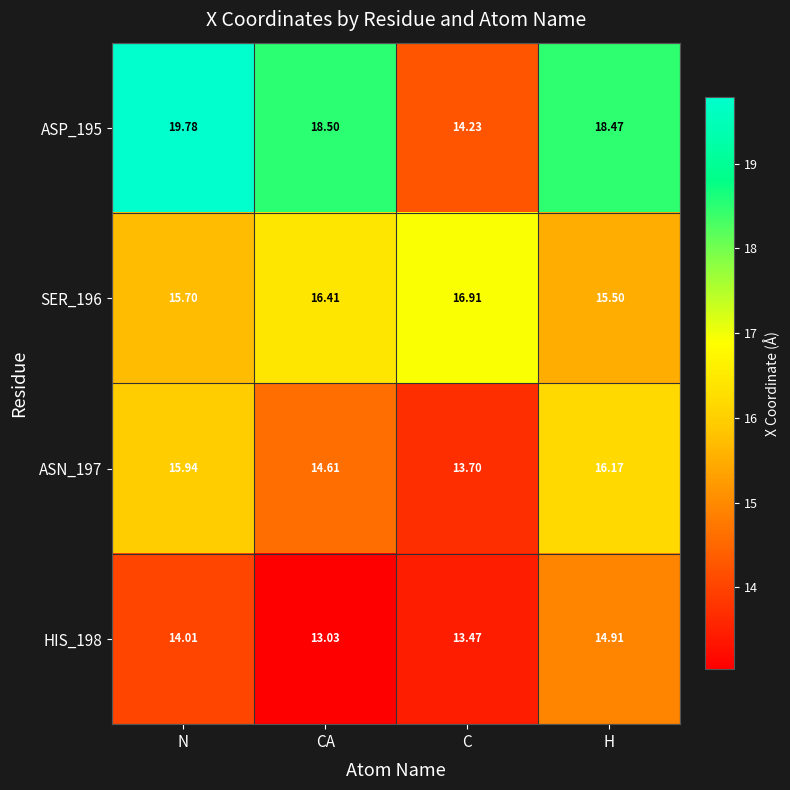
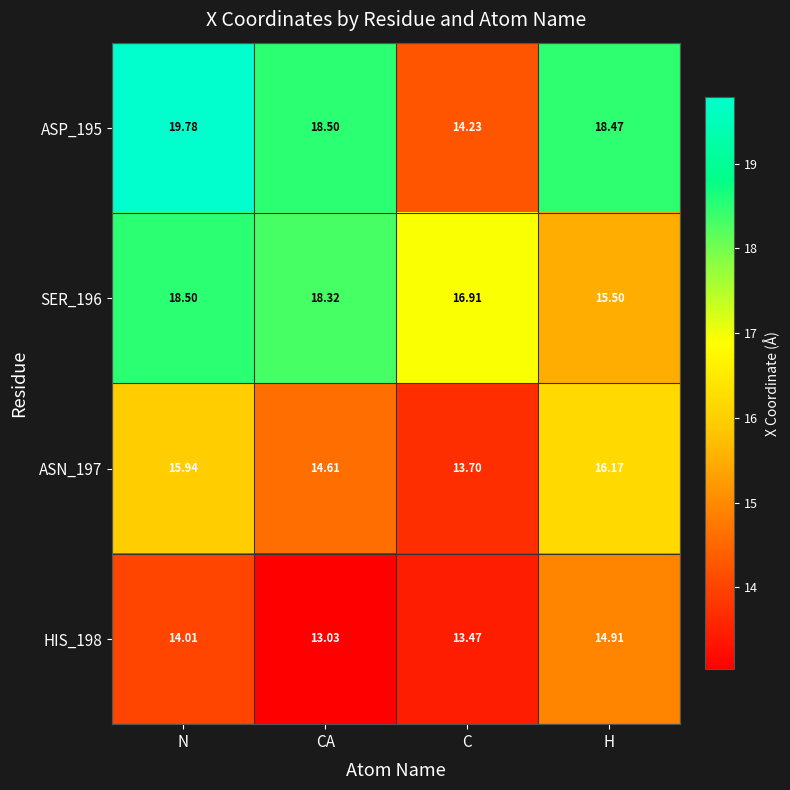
  {
    "ASP_195": {
      "N": 19.78,
      "CA": 18.50,
      "C": 14.23,
      "H": 18.47
    },
    "SER_196": {
-     "N": 15.70,
-     "CA": 16.41,
+     "N": 18.50,
+     "CA": 18.32,
      "C": 16.91,
      "H": 15.50
    },
    "ASN_197": {
      "N": 15.94,
      "CA": 14.61,
      "C": 13.70,
      "H": 16.17
    },
    "HIS_198": {
      "N": 14.01,
      "CA": 13.03,
      "C": 13.47,
      "H": 14.91
    }
  }
